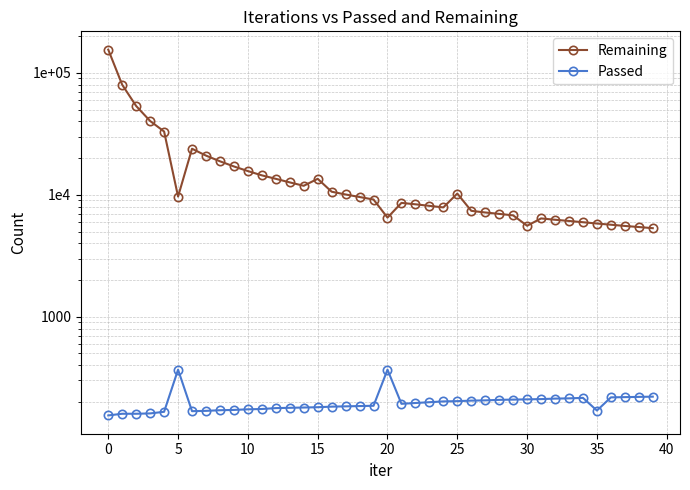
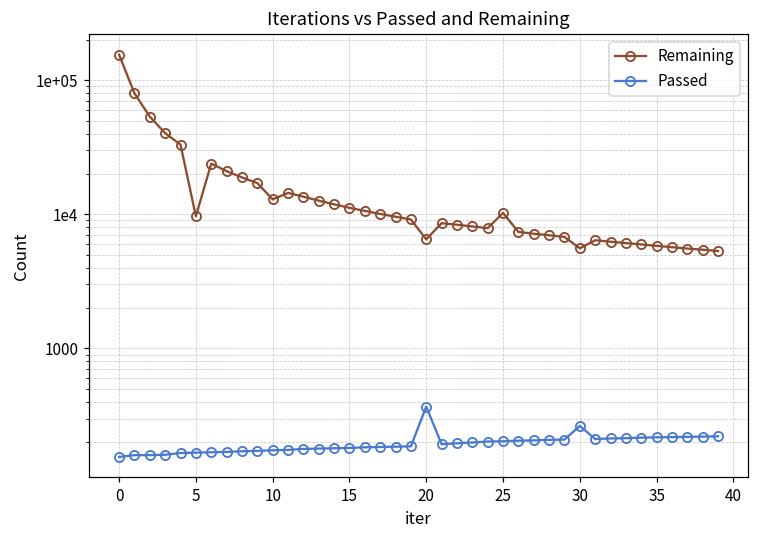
  {
    "Remaining": {
      "0": 160000,
      "5": 10000,
-     "10": 16000,
-     "15": 14000,
+     "10": 13000,
+     "15": 11000,
      "20": 7000,
      "25": 10000,
      "30": 6000,
      "35": 6000
    },
    "Passed": {
      "0": 160,
-     "5": 370,
+     "5": 170,
      "10": 170,
      "15": 180,
      "20": 370,
      "25": 200,
-     "30": 210,
-     "35": 170
+     "30": 260,
+     "35": 220
    }
  }
